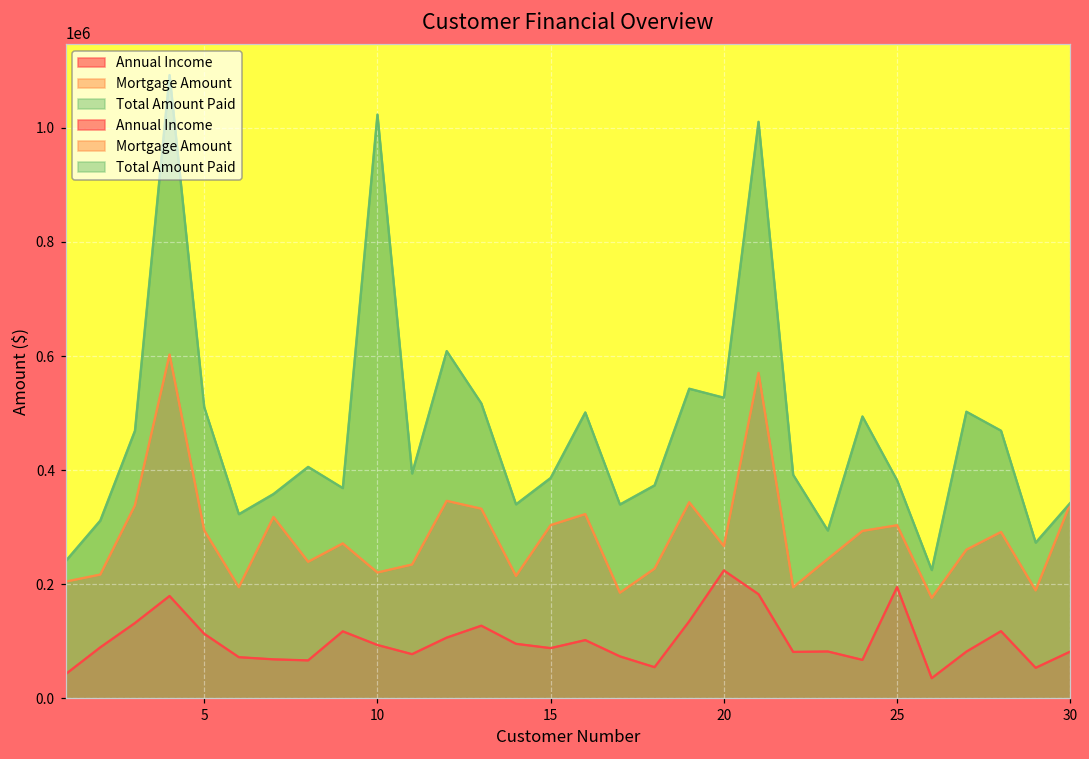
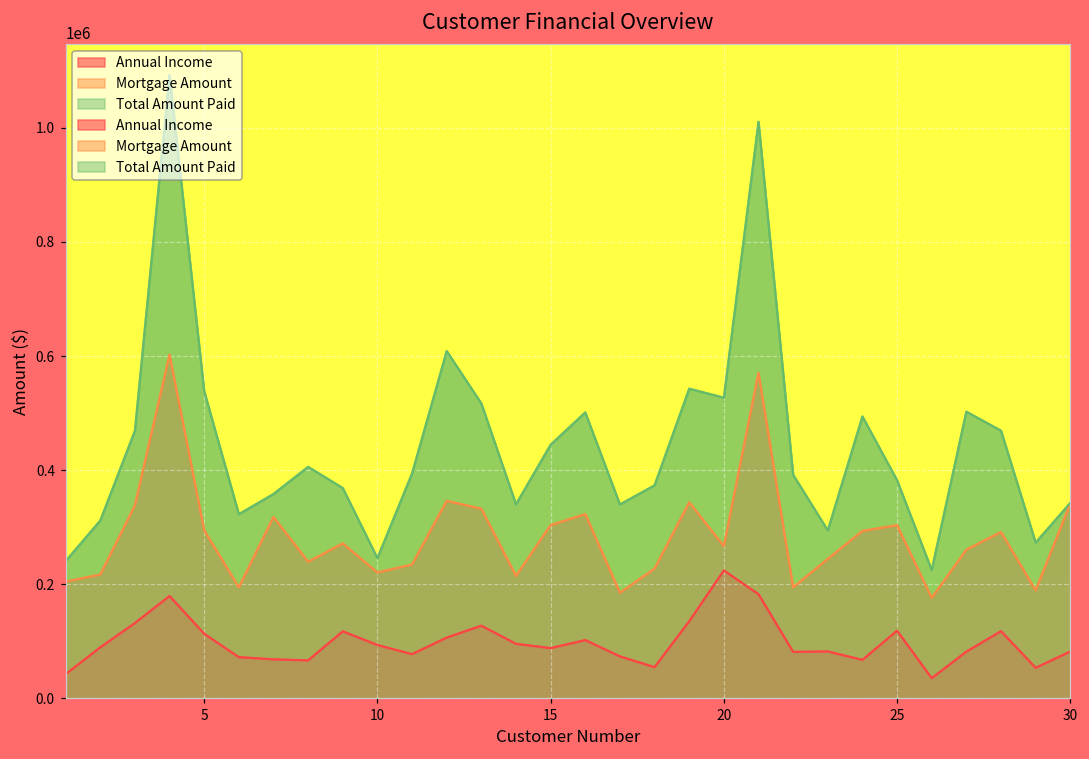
  {
    "Annual Income": {
      "5": 110000,
      "10": 90000,
      "15": 90000,
      "20": 220000,
-     "25": 190000,
+     "25": 120000,
      "30": 80000
    },
    "Mortgage Amount": {
      "5": 290000,
      "10": 220000,
      "15": 300000,
      "20": 270000,
      "25": 300000
    },
    "Total Amount Paid": {
-     "5": 510000,
-     "10": 1020000,
-     "15": 390000,
+     "5": 540000,
+     "10": 250000,
+     "15": 440000,
      "20": 530000,
      "25": 380000
    }
  }
